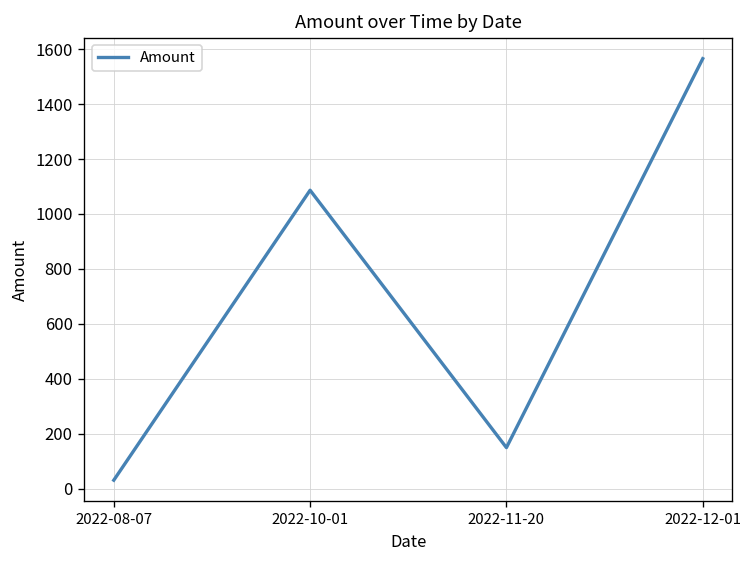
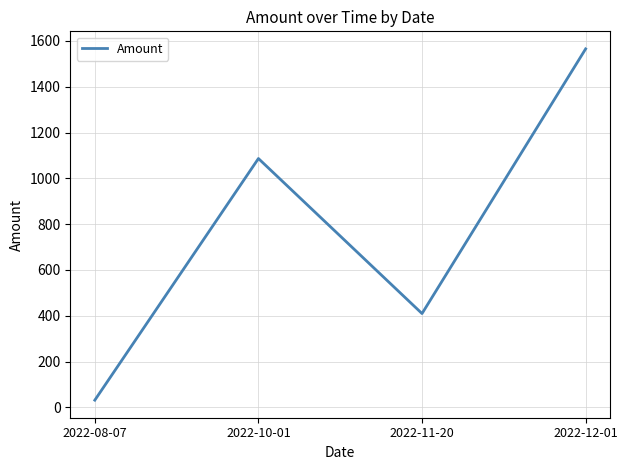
  {
    "2022-08-07": 30,
    "2022-10-01": 1090,
-   "2022-11-20": 150,
+   "2022-11-20": 410,
    "2022-12-01": 1570
  }
